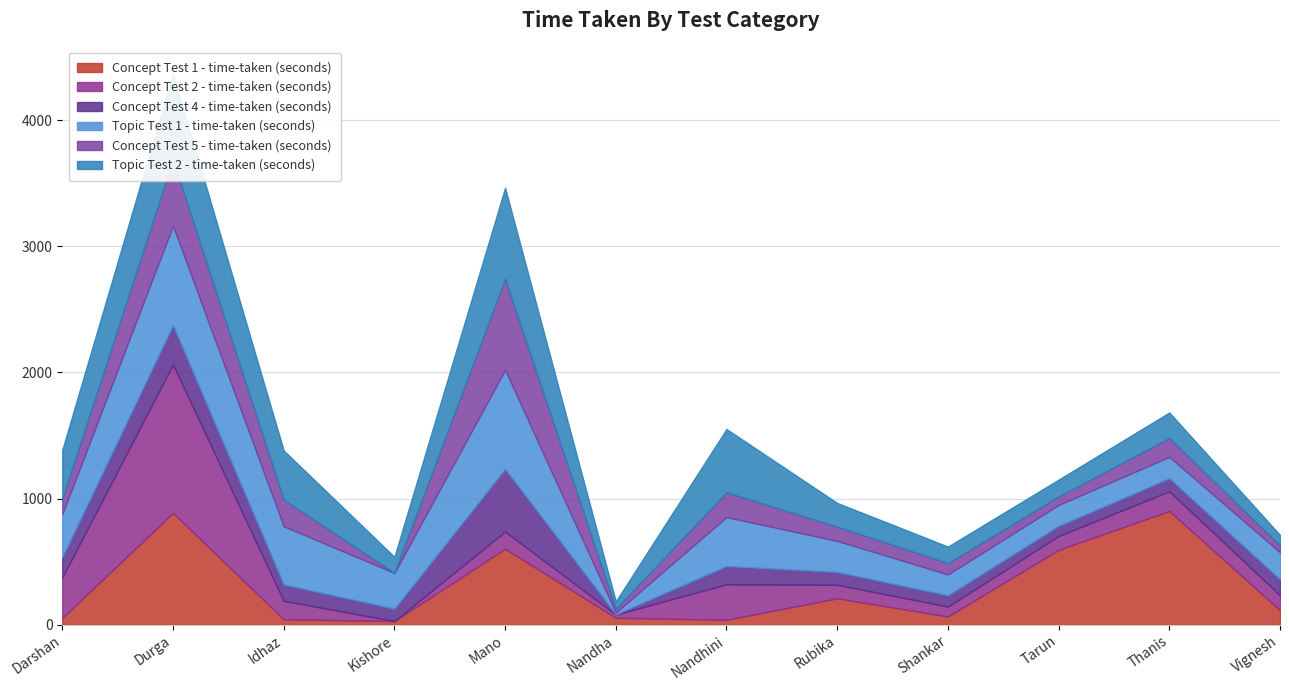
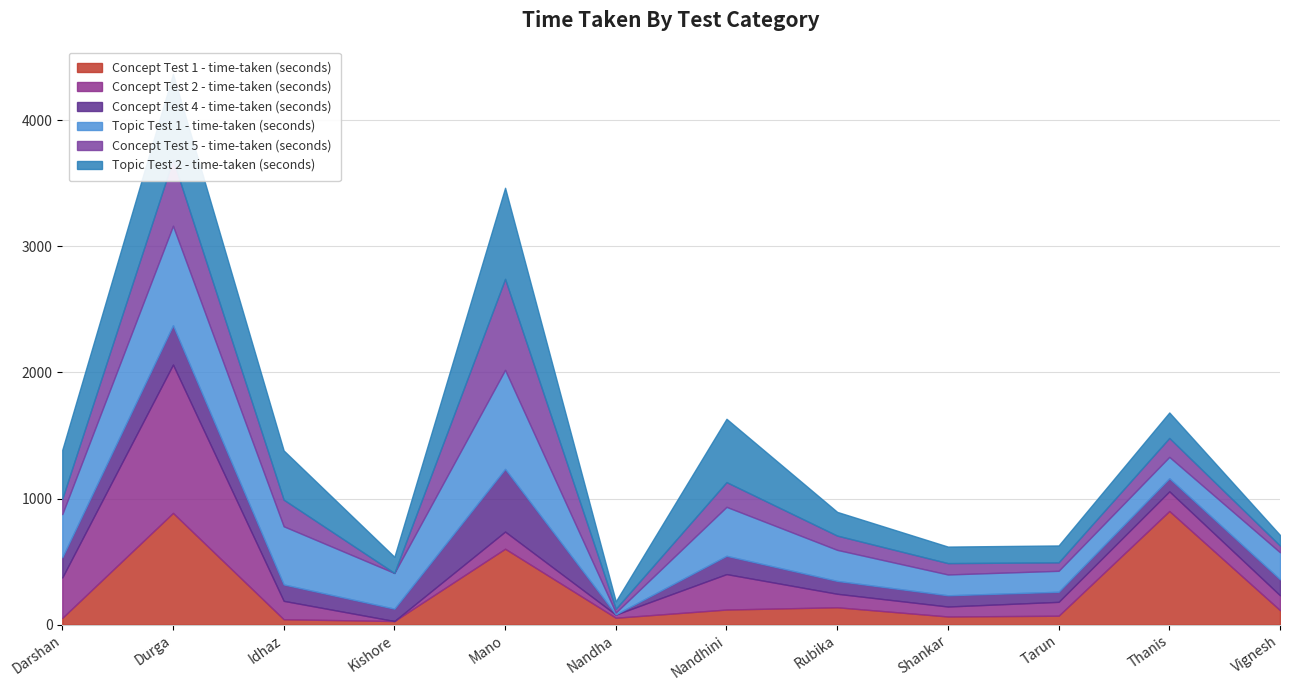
  {
    "Concept Test 1 - time-taken (seconds)": {
      "Darshan": 50,
      "Durga": 890,
      "Idhaz": 40,
      "Mano": 600,
      "Nandha": 60,
-     "Nandhini": 40,
-     "Rubika": 210,
+     "Nandhini": 120,
+     "Rubika": 140,
      "Shankar": 70,
-     "Tarun": 590,
+     "Tarun": 70,
      "Thanis": 900,
      "Vignesh": 120
    }
  }
